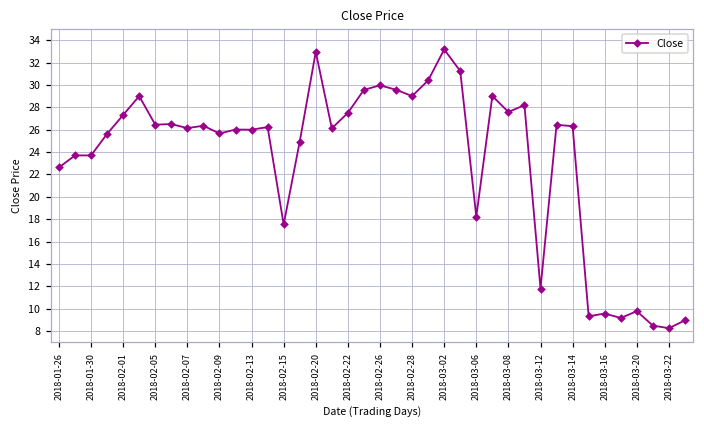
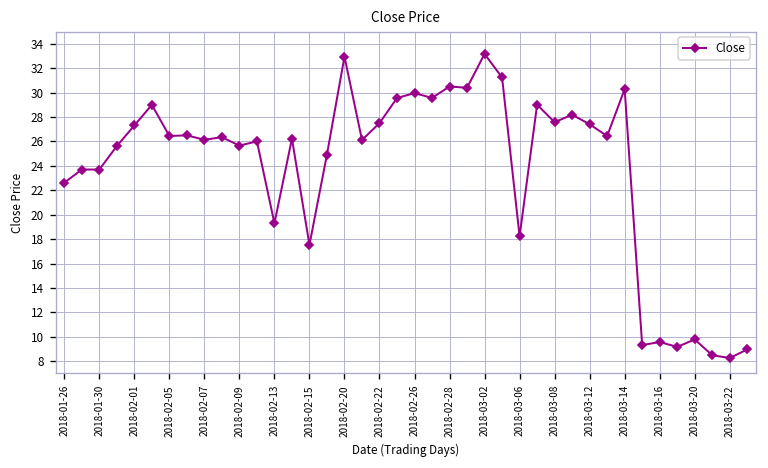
  {
    "2018-01-26": 22.6,
    "2018-01-30": 23.7,
    "2018-02-01": 27.3,
    "2018-02-05": 26.5,
    "2018-02-07": 26.1,
    "2018-02-09": 25.7,
-   "2018-02-13": 26.0,
+   "2018-02-13": 19.3,
    "2018-02-15": 17.5,
    "2018-02-20": 33.0,
    "2018-02-22": 27.5,
    "2018-02-26": 30.0,
-   "2018-02-28": 29.0,
+   "2018-02-28": 30.5,
    "2018-03-02": 33.2,
    "2018-03-06": 18.2,
    "2018-03-08": 27.6,
-   "2018-03-12": 11.8,
-   "2018-03-14": 26.3,
+   "2018-03-12": 27.4,
+   "2018-03-14": 30.3,
    "2018-03-16": 9.6,
    "2018-03-20": 9.8,
    "2018-03-22": 8.3
  }
